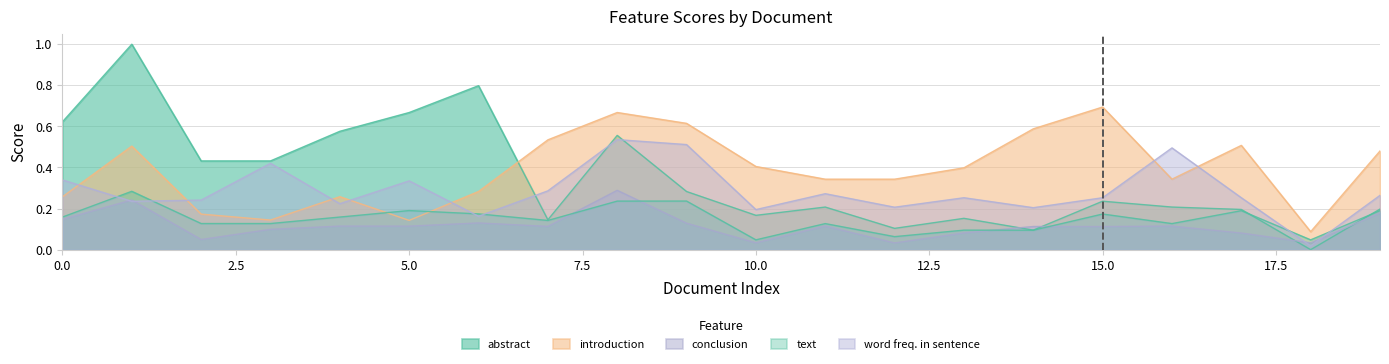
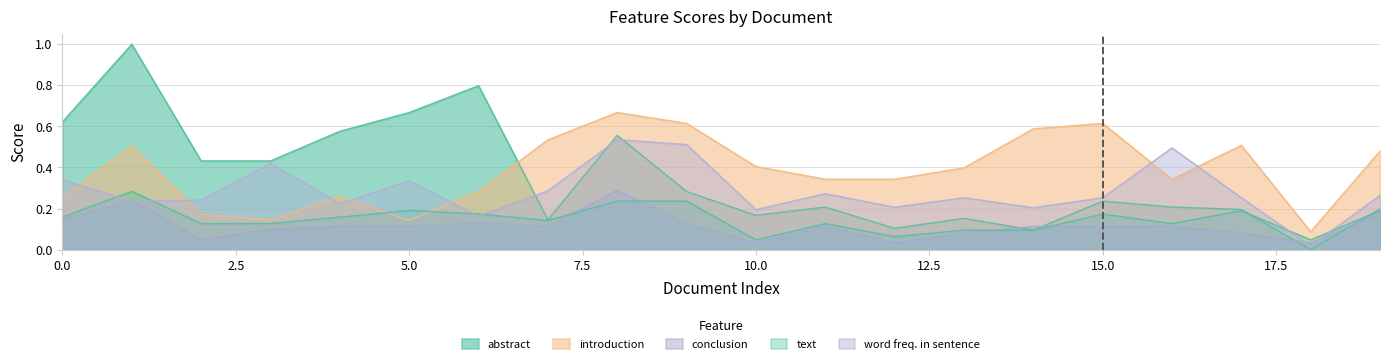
  {
    "introduction": {
      "0.0": 0.26,
      "5.0": 0.14,
      "10.0": 0.40,
-     "15.0": 0.69
+     "15.0": 0.61
    }
  }
